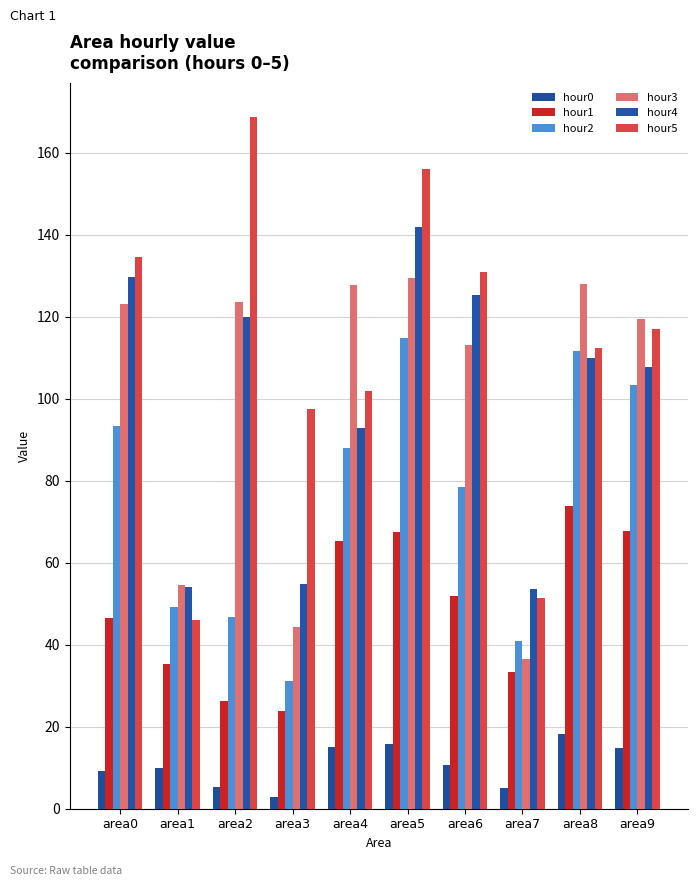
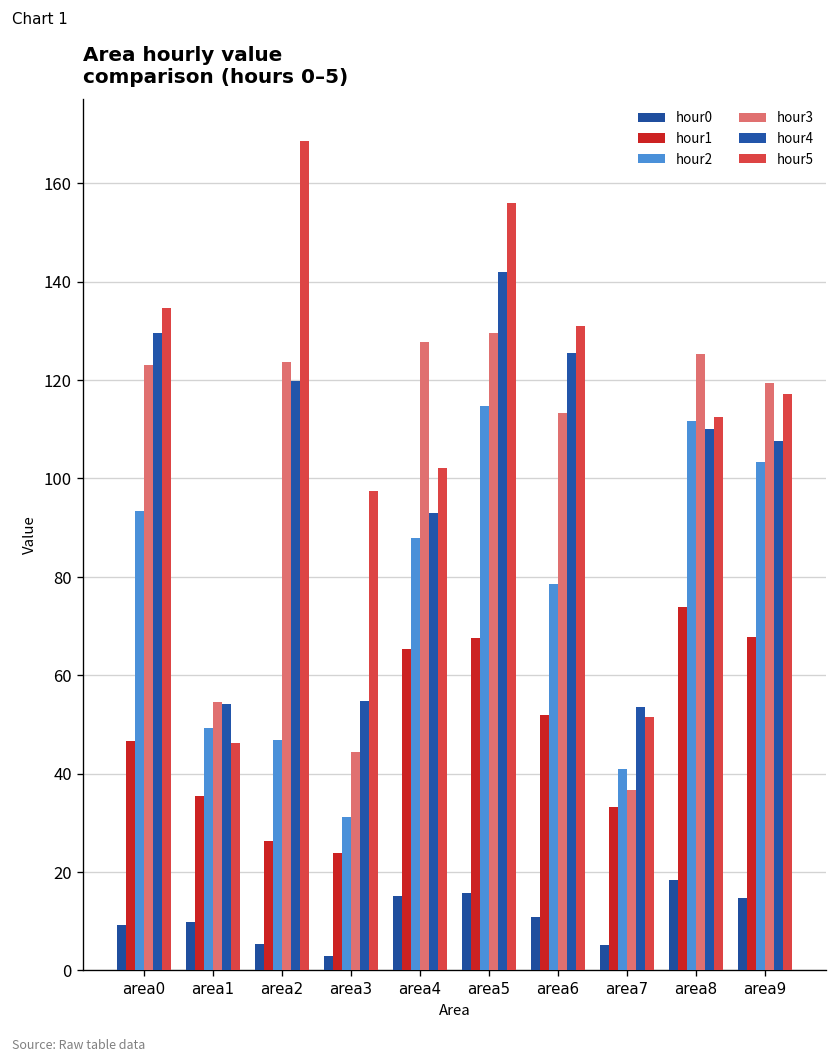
  {
    "hour2": {
      "area0": 93,
      "area1": 49,
      "area2": 47,
      "area3": 31,
      "area4": 88,
      "area5": 115,
      "area6": 78,
      "area7": 41,
      "area8": 112,
      "area9": 103
    },
    "hour3": {
      "area0": 123,
      "area1": 55,
      "area2": 124,
      "area3": 44,
      "area4": 128,
      "area5": 130,
      "area6": 113,
      "area7": 37,
-     "area8": 128,
+     "area8": 125,
      "area9": 120
    }
  }
